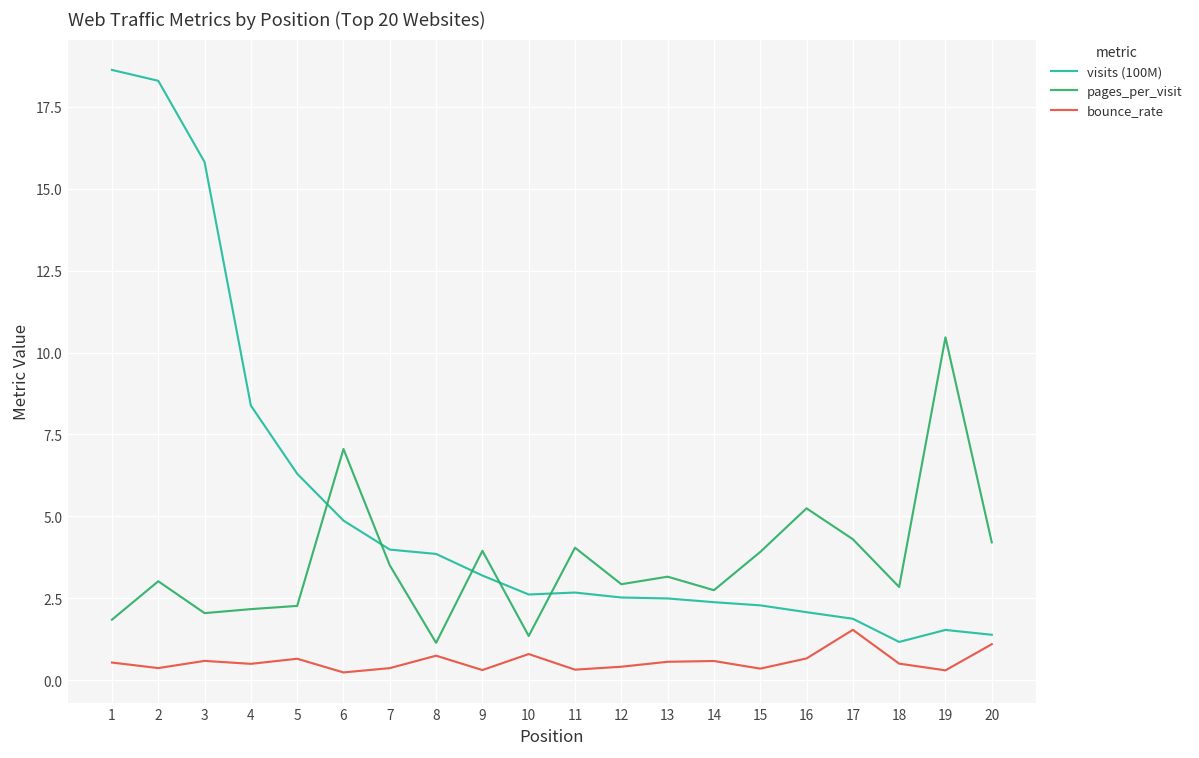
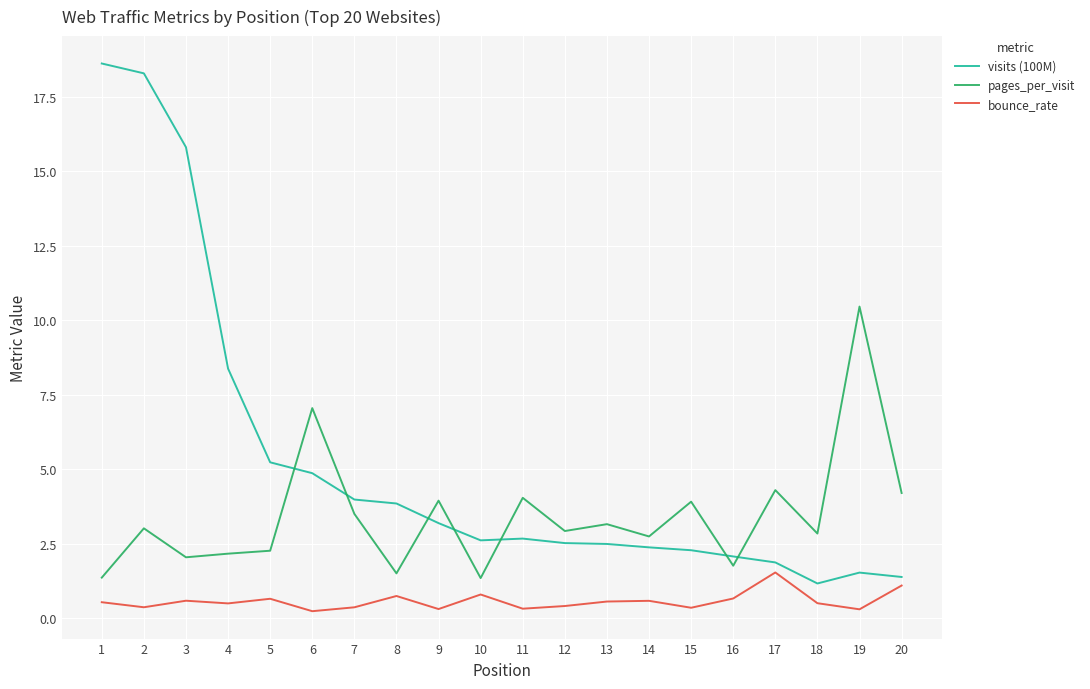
  {
    "visits (100M)": {
      "1": 18.6,
      "2": 18.3,
      "3": 15.8,
      "4": 8.4,
-     "5": 6.3,
+     "5": 5.2,
      "6": 4.9,
      "7": 4.0,
      "8": 3.9,
      "9": 3.2,
      "10": 2.6,
      "11": 2.7,
      "12": 2.5,
      "13": 2.5,
      "14": 2.4,
      "15": 2.3,
      "16": 2.1,
      "17": 1.9,
      "18": 1.2,
      "19": 1.5,
      "20": 1.4
    },
    "pages_per_visit": {
-     "1": 1.8,
+     "1": 1.4,
      "2": 3.0,
      "3": 2.0,
      "4": 2.2,
      "5": 2.3,
      "6": 7.1,
      "7": 3.5,
-     "8": 1.1,
+     "8": 1.5,
      "9": 4.0,
      "10": 1.4,
      "11": 4.0,
      "12": 2.9,
      "13": 3.2,
      "14": 2.7,
      "15": 3.9,
-     "16": 5.2,
+     "16": 1.8,
      "17": 4.3,
      "18": 2.8,
      "19": 10.5,
      "20": 4.2
    },
    "bounce_rate": {
      "1": 0.5,
      "2": 0.4,
      "3": 0.6,
      "4": 0.5,
      "5": 0.7,
      "6": 0.2,
      "7": 0.4,
      "8": 0.8,
      "9": 0.3,
      "10": 0.8,
      "11": 0.3,
      "12": 0.4,
      "13": 0.6,
      "14": 0.6,
      "15": 0.4,
      "16": 0.7,
      "17": 1.5,
      "18": 0.5,
      "19": 0.3,
      "20": 1.1
    }
  }
